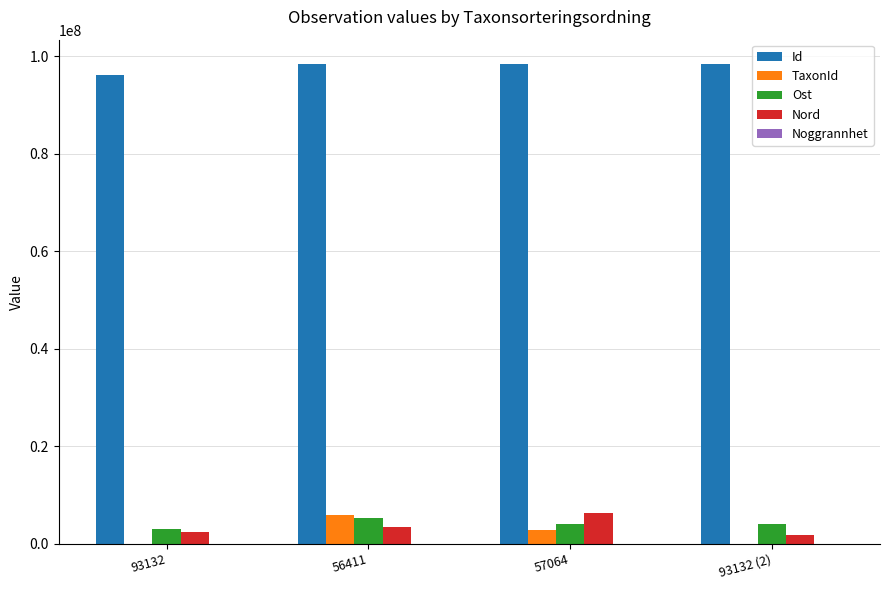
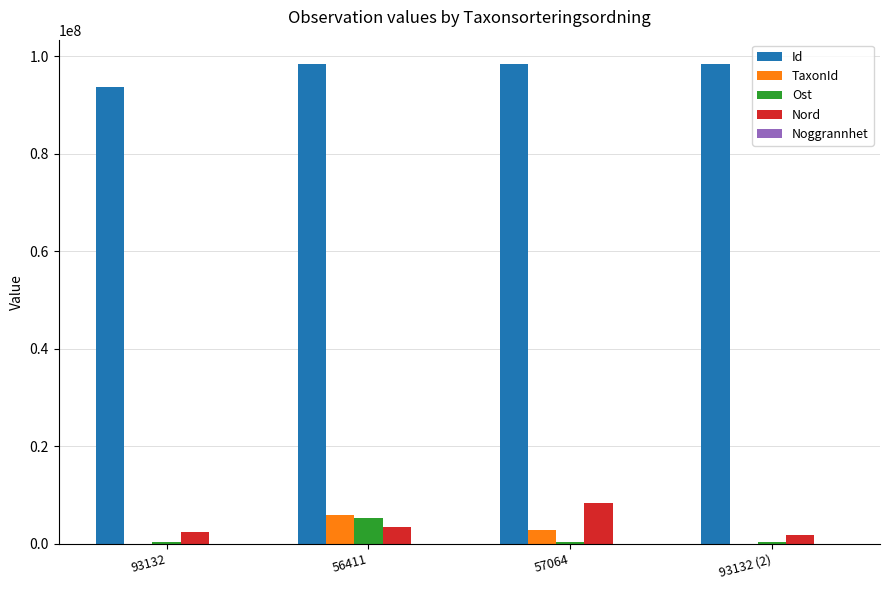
  {
    "Id": {
-     "93132": 96000000,
+     "93132": 94000000,
      "56411": 98000000,
      "57064": 98000000,
      "93132 (2)": 98000000
    },
    "TaxonId": {
      "56411": 6000000,
      "57064": 3000000
    },
    "Ost": {
-     "93132": 3000000,
+     "93132": 0,
      "56411": 5000000,
-     "57064": 4000000,
-     "93132 (2)": 4000000
+     "57064": 0,
+     "93132 (2)": 0
    },
    "Nord": {
      "93132": 3000000,
      "56411": 3000000,
-     "57064": 6000000,
+     "57064": 8000000,
      "93132 (2)": 2000000
    }
  }
